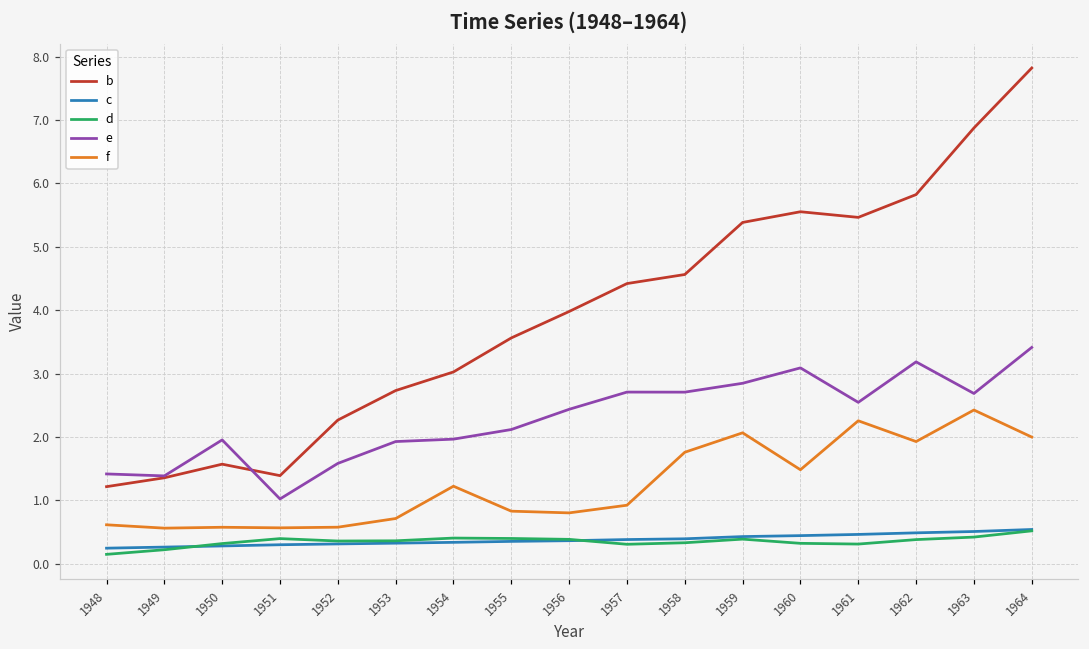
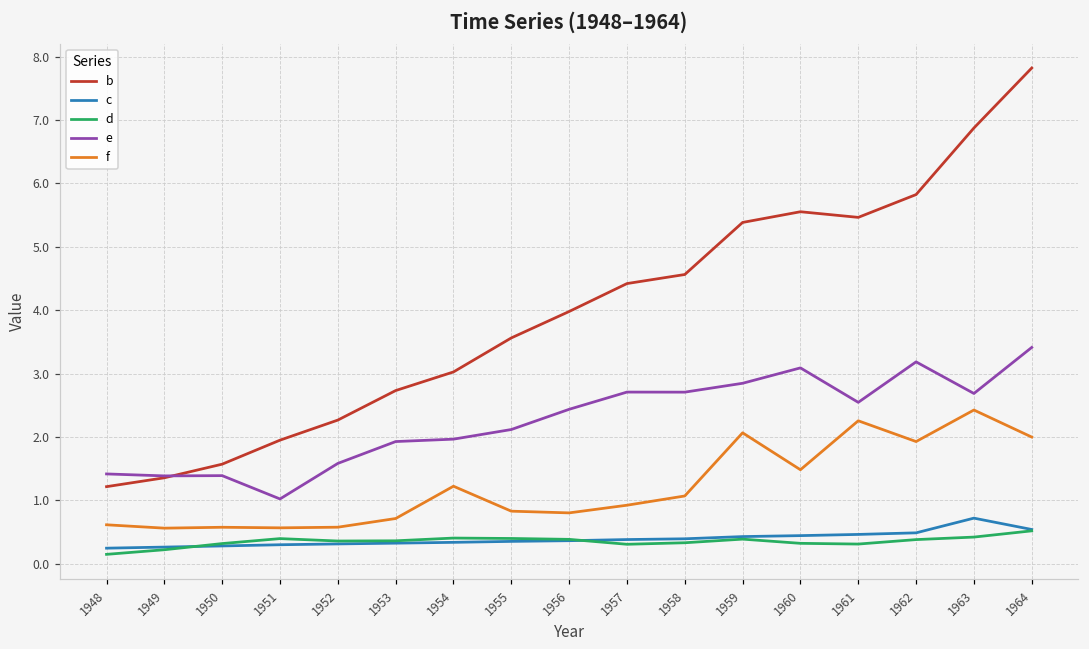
  {
    "b": {
      "1948": 1.2,
      "1950": 1.6,
-     "1951": 1.4,
+     "1951": 1.9,
      "1952": 2.3,
      "1953": 2.7,
      "1954": 3.0,
      "1955": 3.6,
      "1956": 4.0,
      "1957": 4.4,
      "1958": 4.6,
      "1959": 5.4,
      "1960": 5.6,
      "1961": 5.5,
      "1962": 5.8,
      "1963": 6.9,
      "1964": 7.8
    },
    "c": {
      "1948": 0.2,
      "1951": 0.3,
      "1952": 0.3,
      "1954": 0.3,
      "1955": 0.4,
      "1957": 0.4,
      "1958": 0.4,
      "1960": 0.4,
      "1961": 0.5,
      "1962": 0.5,
-     "1963": 0.5
+     "1963": 0.7
    },
    "d": {
      "1948": 0.1,
      "1951": 0.4,
      "1952": 0.4,
      "1954": 0.4,
      "1955": 0.4,
      "1957": 0.3,
      "1958": 0.3,
      "1960": 0.3,
      "1961": 0.3,
      "1962": 0.4,
      "1963": 0.4
    },
    "e": {
      "1948": 1.4,
-     "1950": 2.0,
+     "1950": 1.4,
      "1951": 1.0,
      "1952": 1.6,
      "1953": 1.9,
      "1954": 2.0,
      "1955": 2.1,
      "1956": 2.4,
      "1957": 2.7,
      "1958": 2.7,
      "1959": 2.8,
      "1960": 3.1,
      "1961": 2.5,
      "1962": 3.2,
      "1963": 2.7,
      "1964": 3.4
    },
    "f": {
      "1948": 0.6,
      "1949": 0.6,
      "1950": 0.6,
      "1951": 0.6,
      "1952": 0.6,
      "1953": 0.7,
      "1954": 1.2,
      "1955": 0.8,
      "1956": 0.8,
      "1957": 0.9,
-     "1958": 1.8,
+     "1958": 1.1,
      "1959": 2.1,
      "1960": 1.5,
      "1961": 2.3,
      "1962": 1.9,
      "1963": 2.4,
      "1964": 2.0
    }
  }
